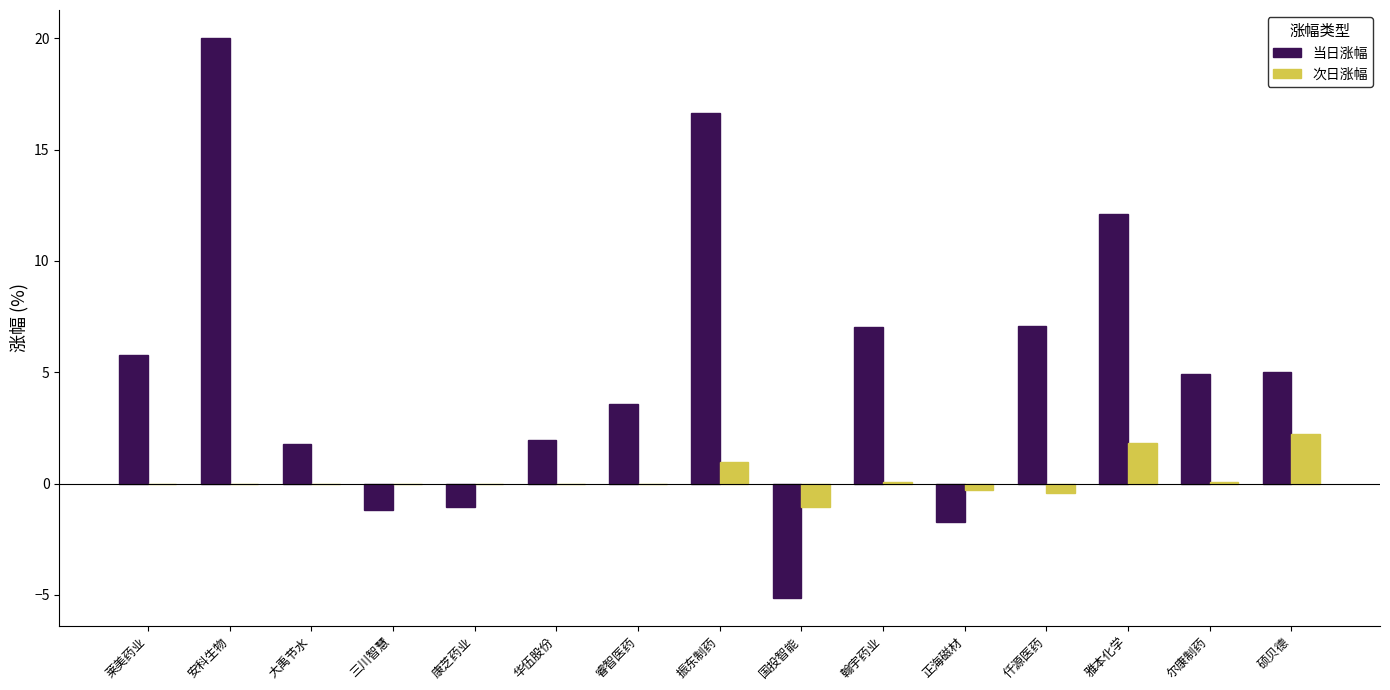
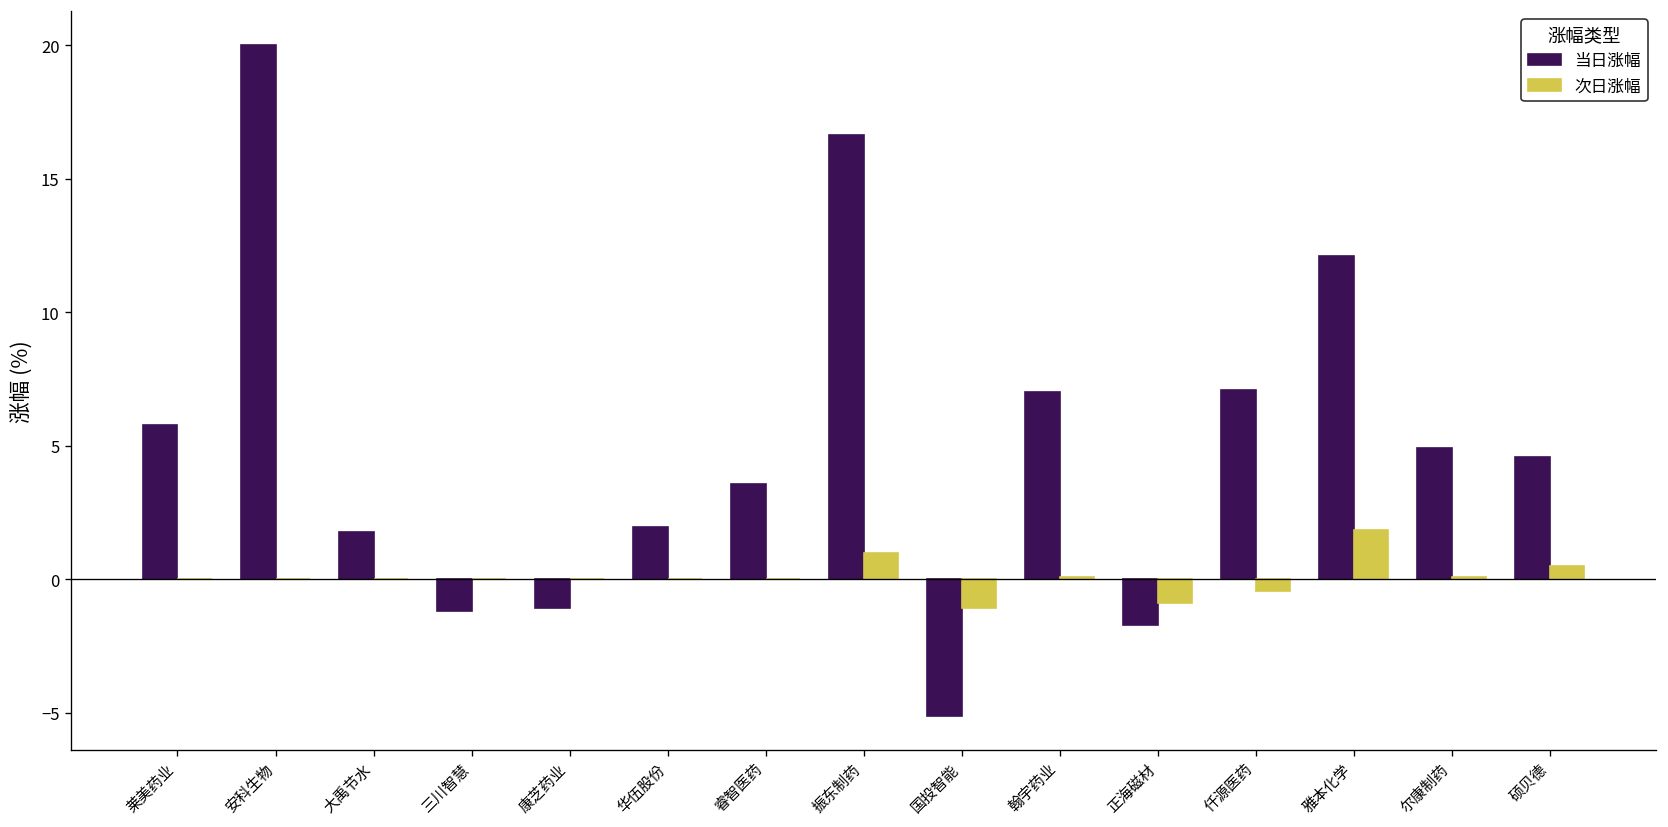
  {
    "当日涨幅": {
      "莱美药业": 5.8,
      "安科生物": 20.0,
      "大禹节水": 1.8,
      "三川智慧": -1.2,
      "康芝药业": -1.1,
      "华伍股份": 1.9,
      "睿智医药": 3.6,
      "振东制药": 16.6,
      "国投智能": -5.1,
      "翰宇药业": 7.0,
      "正海磁材": -1.7,
      "仟源医药": 7.1,
      "雅本化学": 12.1,
      "尔康制药": 4.9,
-     "硕贝德": 5.0
+     "硕贝德": 4.6
    },
    "次日涨幅": {
      "莱美药业": 0.0,
      "安科生物": 0.0,
      "大禹节水": 0.0,
      "三川智慧": 0.0,
      "康芝药业": 0.0,
      "华伍股份": 0.0,
      "睿智医药": 0.0,
      "振东制药": 1.0,
      "国投智能": -1.1,
-     "正海磁材": -0.3,
+     "正海磁材": -0.9,
      "仟源医药": -0.4,
      "雅本化学": 1.8,
-     "硕贝德": 2.2
+     "硕贝德": 0.5
    }
  }
